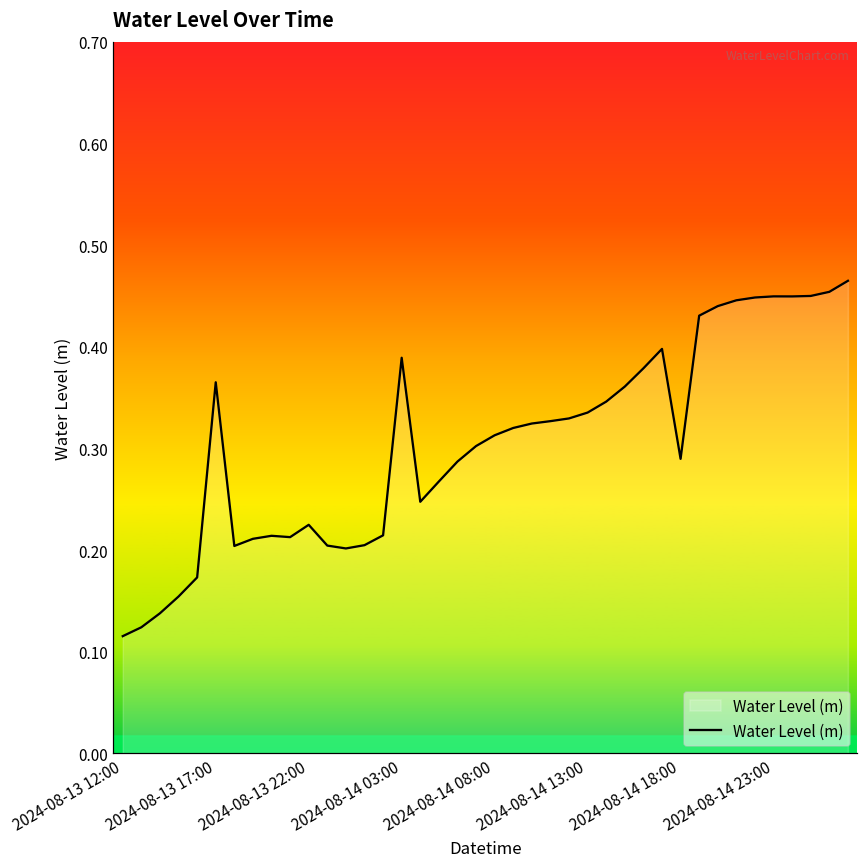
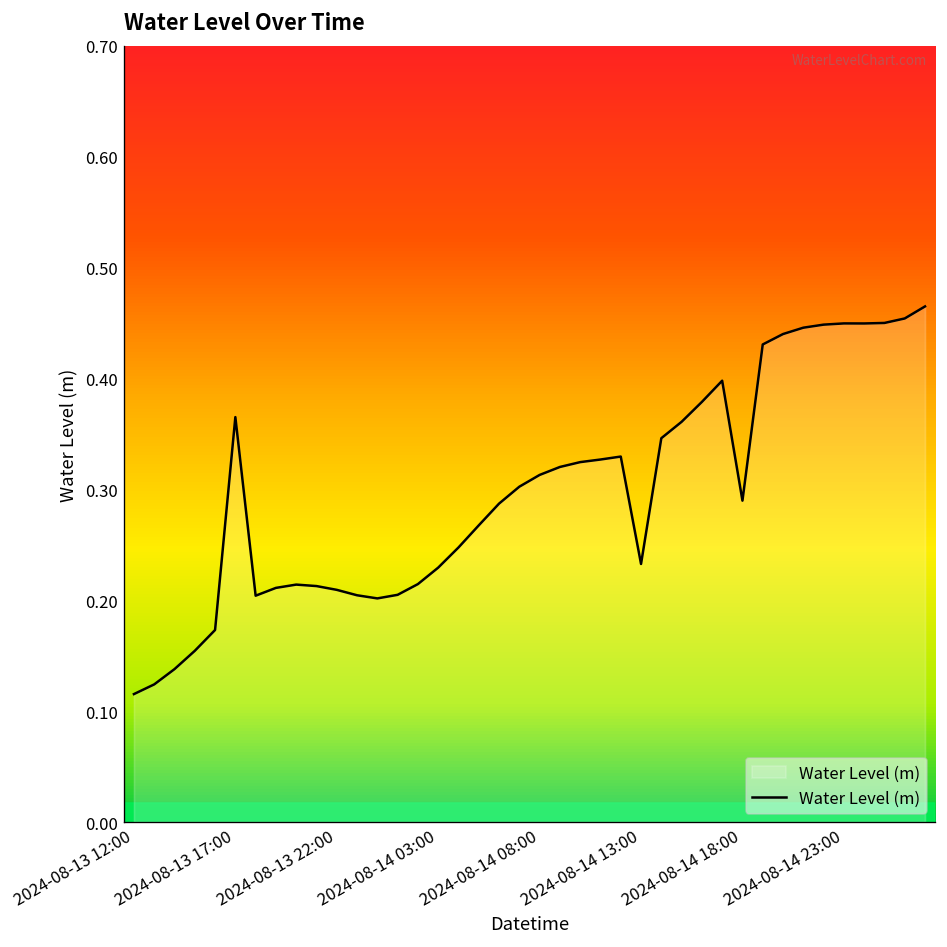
  {
    "2024-08-13 12:00": 0.12,
    "2024-08-13 17:00": 0.37,
-   "2024-08-13 22:00": 0.22,
-   "2024-08-14 03:00": 0.39,
+   "2024-08-13 22:00": 0.21,
+   "2024-08-14 03:00": 0.23,
    "2024-08-14 08:00": 0.31,
-   "2024-08-14 13:00": 0.34,
+   "2024-08-14 13:00": 0.23,
    "2024-08-14 18:00": 0.29,
    "2024-08-14 23:00": 0.45
  }
